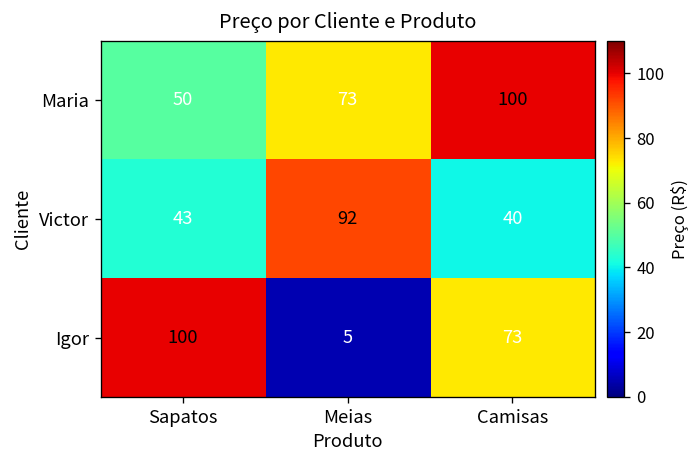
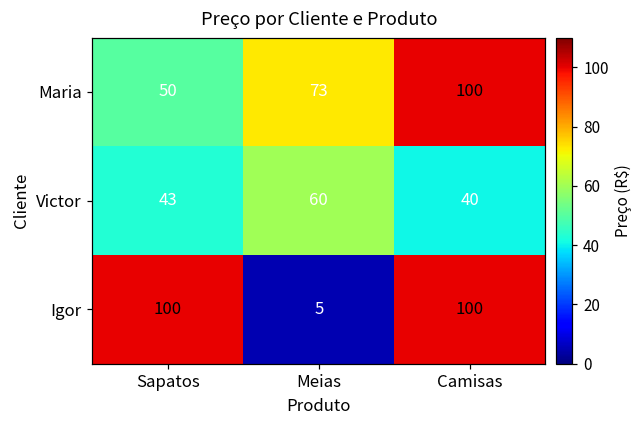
  {
    "Maria": {
      "Sapatos": 50,
      "Meias": 73,
      "Camisas": 100
    },
    "Victor": {
      "Sapatos": 43,
-     "Meias": 92,
+     "Meias": 60,
      "Camisas": 40
    },
    "Igor": {
      "Sapatos": 100,
      "Meias": 5,
-     "Camisas": 73
+     "Camisas": 100
    }
  }
